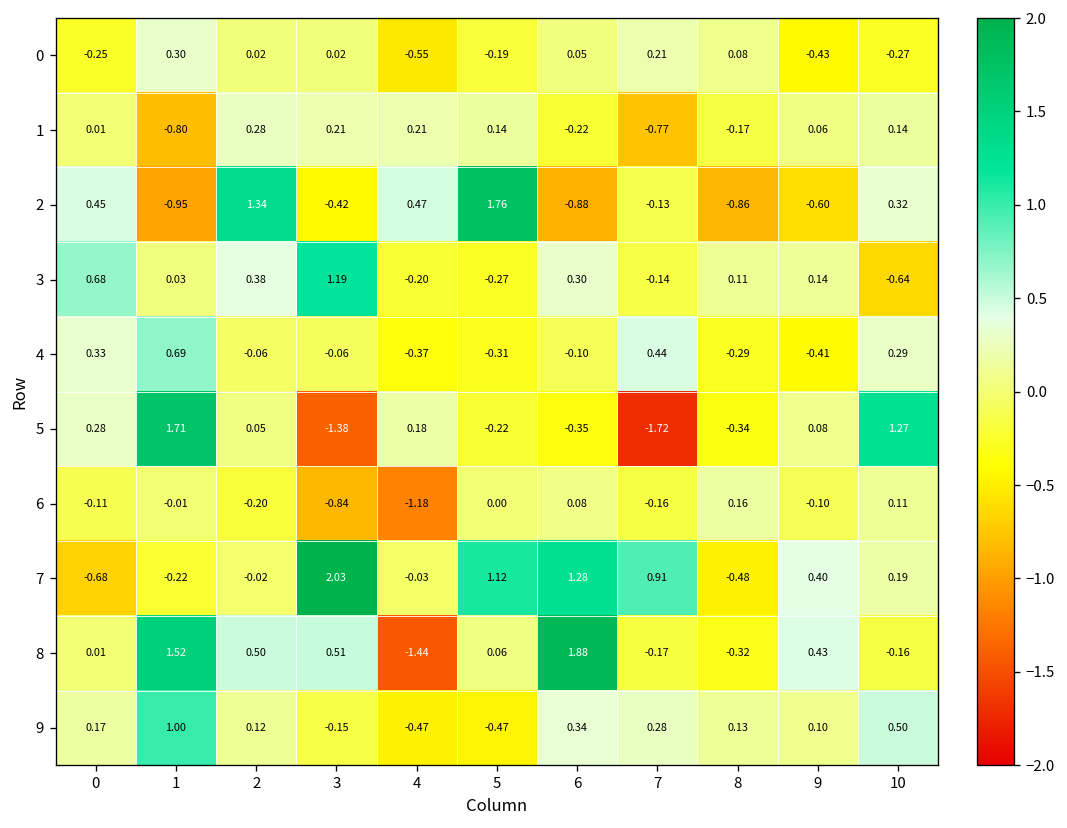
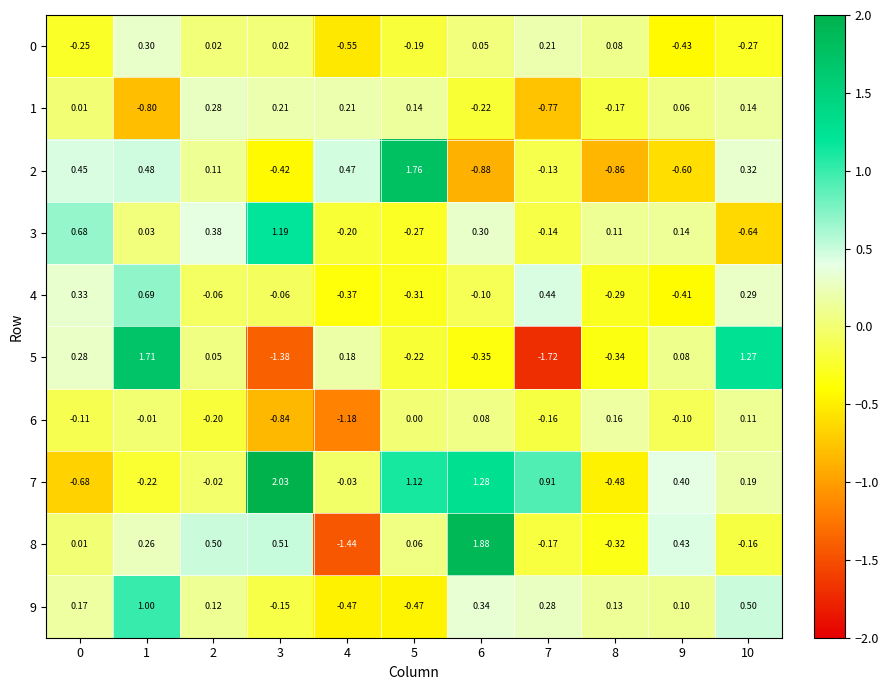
  {
    "0": {
      "0": -0.25,
      "1": 0.30,
      "2": 0.02,
      "3": 0.02,
      "4": -0.55,
      "5": -0.19,
      "6": 0.05,
      "7": 0.21,
      "8": 0.08,
      "9": -0.43,
      "10": -0.27
    },
    "1": {
      "0": 0.01,
      "1": -0.80,
      "2": 0.28,
      "3": 0.21,
      "4": 0.21,
      "5": 0.14,
      "6": -0.22,
      "7": -0.77,
      "8": -0.17,
      "9": 0.06,
      "10": 0.14
    },
    "2": {
      "0": 0.45,
-     "1": -0.95,
-     "2": 1.34,
+     "1": 0.48,
+     "2": 0.11,
      "3": -0.42,
      "4": 0.47,
      "5": 1.76,
      "6": -0.88,
      "7": -0.13,
      "8": -0.86,
      "9": -0.60,
      "10": 0.32
    },
    "3": {
      "0": 0.68,
      "1": 0.03,
      "2": 0.38,
      "3": 1.19,
      "4": -0.20,
      "5": -0.27,
      "6": 0.30,
      "7": -0.14,
      "8": 0.11,
      "9": 0.14,
      "10": -0.64
    },
    "4": {
      "0": 0.33,
      "1": 0.69,
      "2": -0.06,
      "3": -0.06,
      "4": -0.37,
      "5": -0.31,
      "6": -0.10,
      "7": 0.44,
      "8": -0.29,
      "9": -0.41,
      "10": 0.29
    },
    "5": {
      "0": 0.28,
      "1": 1.71,
      "2": 0.05,
      "3": -1.38,
      "4": 0.18,
      "5": -0.22,
      "6": -0.35,
      "7": -1.72,
      "8": -0.34,
      "9": 0.08,
      "10": 1.27
    },
    "6": {
      "0": -0.11,
      "1": -0.01,
      "2": -0.20,
      "3": -0.84,
      "4": -1.18,
      "5": 0.00,
      "6": 0.08,
      "7": -0.16,
      "8": 0.16,
      "9": -0.10,
      "10": 0.11
    },
    "7": {
      "0": -0.68,
      "1": -0.22,
      "2": -0.02,
      "3": 2.03,
      "4": -0.03,
      "5": 1.12,
      "6": 1.28,
      "7": 0.91,
      "8": -0.48,
      "9": 0.40,
      "10": 0.19
    },
    "8": {
      "0": 0.01,
-     "1": 1.52,
+     "1": 0.26,
      "2": 0.50,
      "3": 0.51,
      "4": -1.44,
      "5": 0.06,
      "6": 1.88,
      "7": -0.17,
      "8": -0.32,
      "9": 0.43,
      "10": -0.16
    },
    "9": {
      "0": 0.17,
      "1": 1.00,
      "2": 0.12,
      "3": -0.15,
      "4": -0.47,
      "5": -0.47,
      "6": 0.34,
      "7": 0.28,
      "8": 0.13,
      "9": 0.10,
      "10": 0.50
    }
  }
